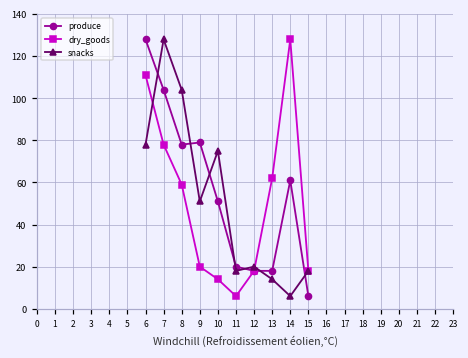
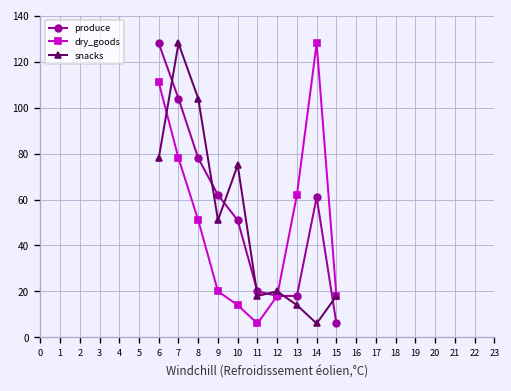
  {
    "produce": {
      "6": 128,
      "7": 104,
      "8": 78,
-     "9": 79,
+     "9": 62,
      "10": 51,
      "11": 20,
      "13": 18,
      "14": 61,
      "15": 6
    },
    "dry_goods": {
      "6": 111,
      "7": 78,
-     "8": 59,
+     "8": 51,
      "9": 20,
      "10": 14,
      "11": 6,
      "13": 62,
      "14": 128
    },
    "snacks": {
      "6": 78,
      "7": 128,
      "8": 104,
      "9": 51,
      "10": 75,
      "11": 18,
      "12": 20,
      "13": 14,
      "14": 6
    }
  }
